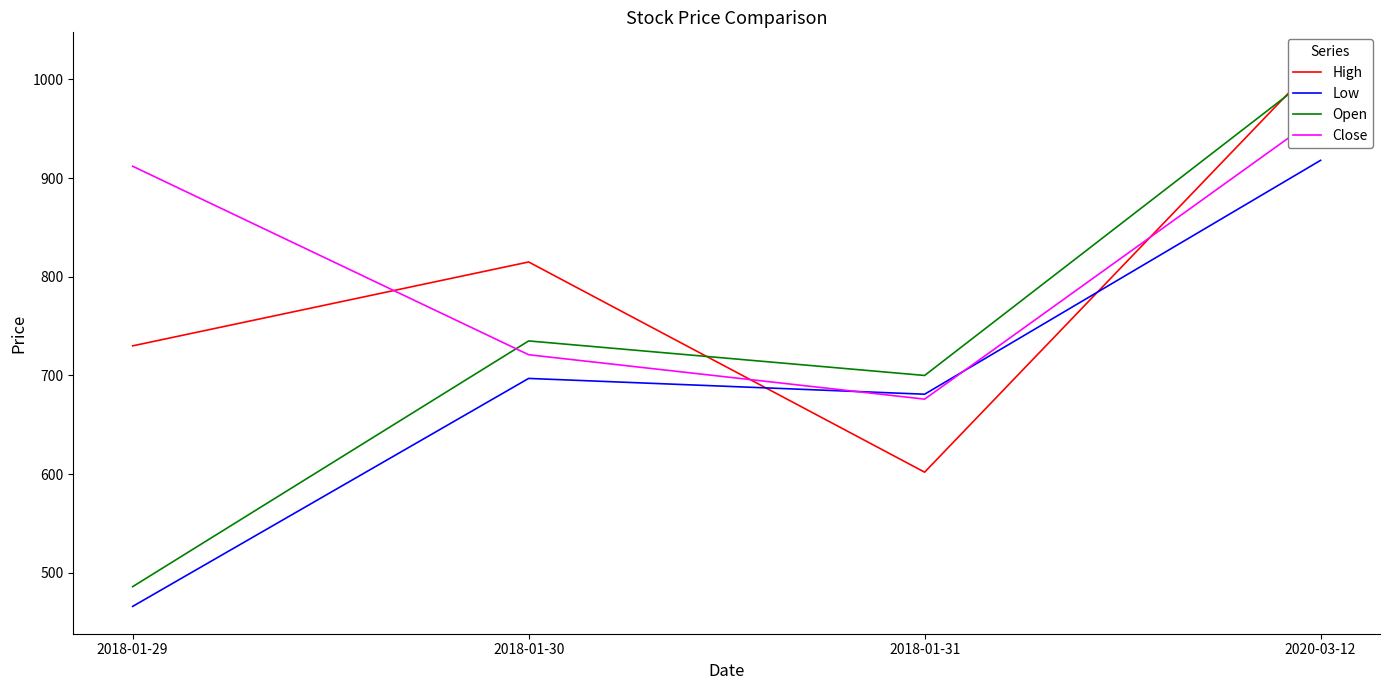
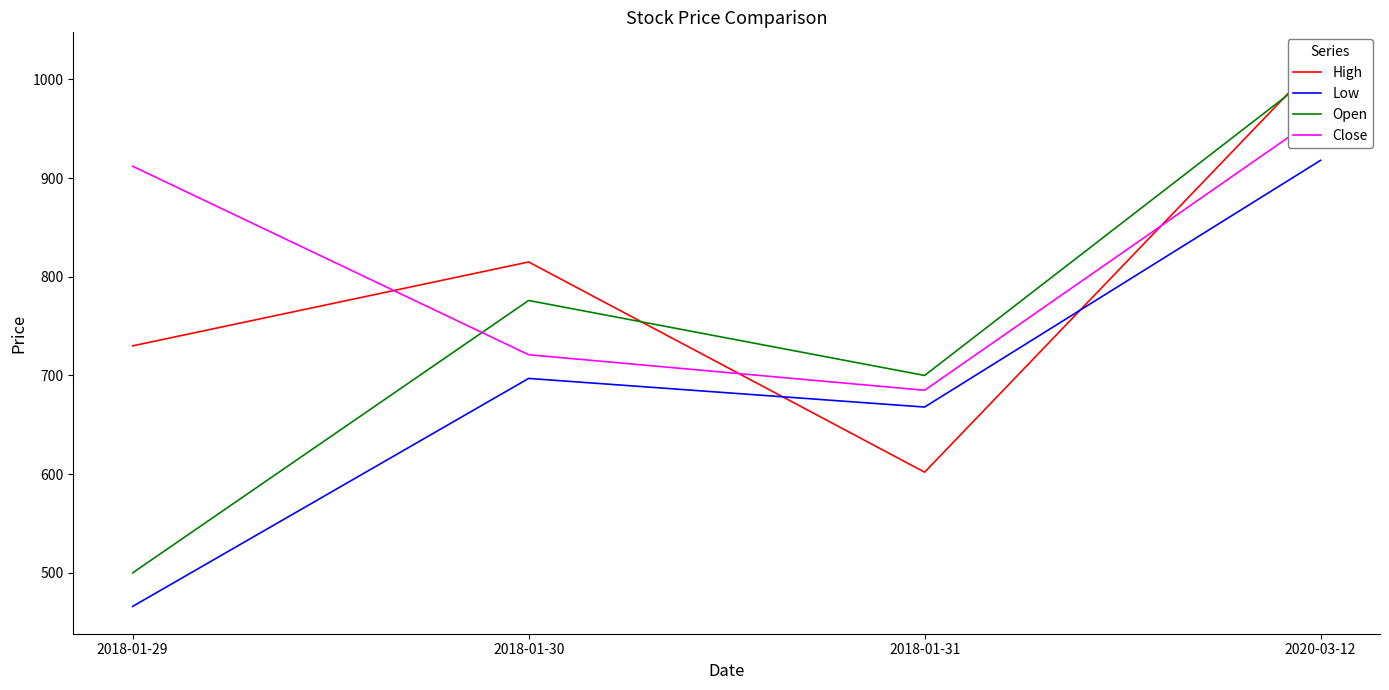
  {
    "High": {
      "2018-01-29": 730,
      "2018-01-30": 820,
      "2018-01-31": 600
    },
    "Low": {
      "2018-01-29": 470,
      "2018-01-30": 700,
-     "2018-01-31": 680,
+     "2018-01-31": 670,
      "2020-03-12": 920
    },
    "Open": {
-     "2018-01-29": 490,
-     "2018-01-30": 740,
+     "2018-01-29": 500,
+     "2018-01-30": 780,
      "2018-01-31": 700
    },
    "Close": {
      "2018-01-29": 910,
      "2018-01-30": 720,
-     "2018-01-31": 680
+     "2018-01-31": 690
    }
  }
